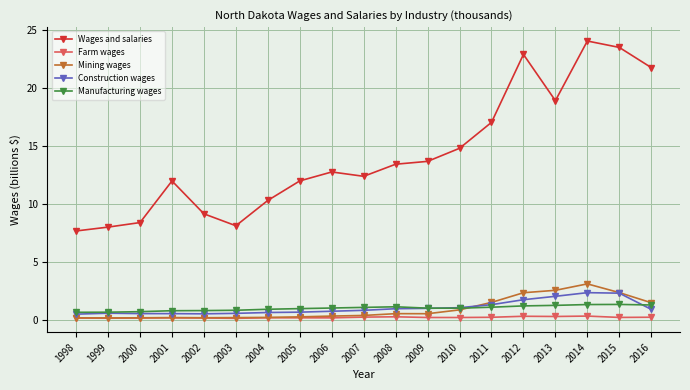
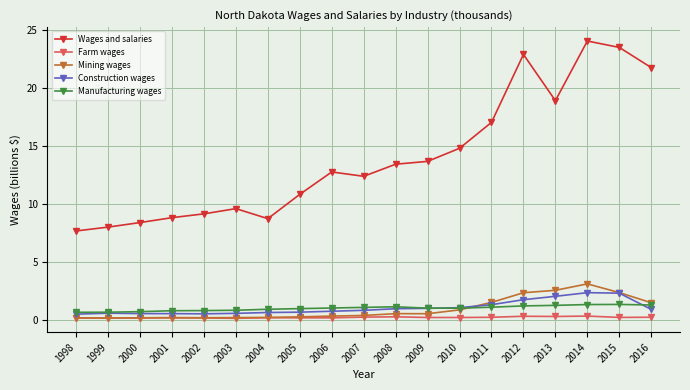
  {
    "Wages and salaries": {
      "1998": 7.6,
      "1999": 8.0,
      "2000": 8.4,
-     "2001": 11.9,
+     "2001": 8.8,
      "2002": 9.1,
-     "2003": 8.1,
-     "2004": 10.3,
-     "2005": 12.0,
+     "2003": 9.6,
+     "2004": 8.7,
+     "2005": 10.8,
      "2006": 12.7,
      "2007": 12.3,
      "2008": 13.4,
      "2009": 13.6,
      "2010": 14.8,
      "2011": 17.0,
      "2012": 22.9,
      "2013": 18.9,
      "2014": 24.0,
      "2015": 23.5,
      "2016": 21.7
    },
    "Construction wages": {
      "2001": 0.5,
      "2002": 0.5,
      "2003": 0.5,
      "2004": 0.6,
      "2005": 0.6,
      "2006": 0.7,
      "2007": 0.8,
      "2012": 1.7,
      "2013": 2.0,
      "2014": 2.3,
      "2016": 0.9
    },
    "Manufacturing wages": {
      "2001": 0.8,
      "2002": 0.8,
      "2003": 0.8,
      "2004": 0.9,
      "2005": 0.9,
      "2006": 1.0,
      "2007": 1.0,
      "2012": 1.2,
      "2013": 1.2,
      "2014": 1.3,
      "2015": 1.3
    }
  }
